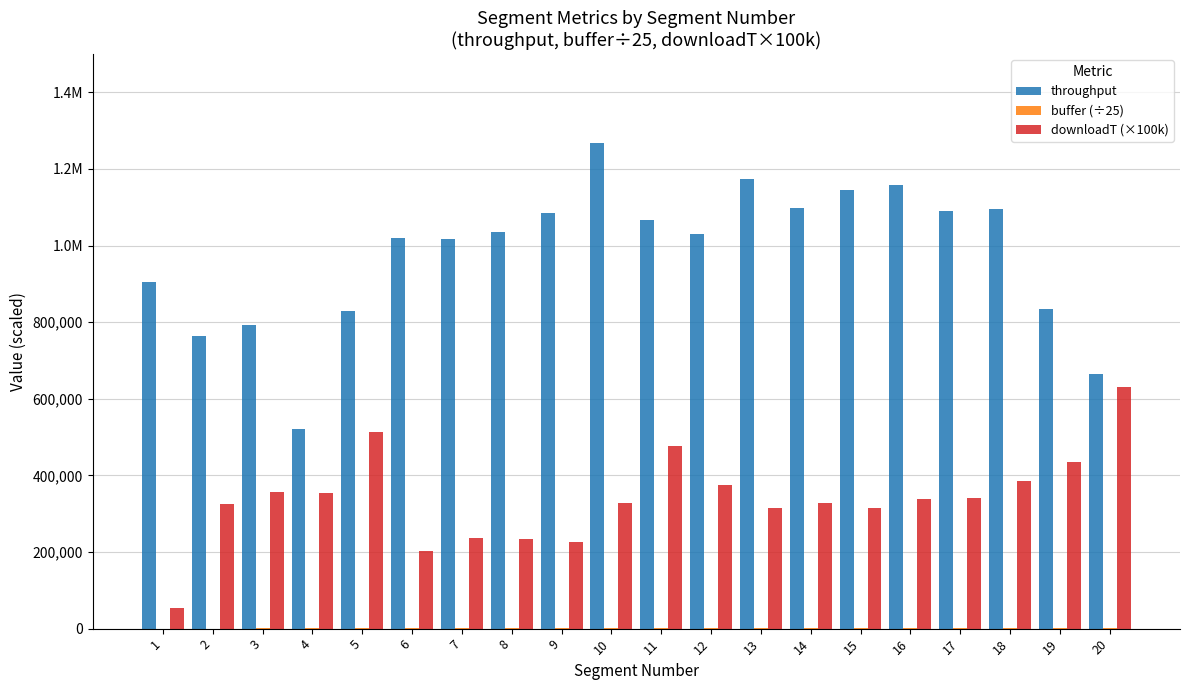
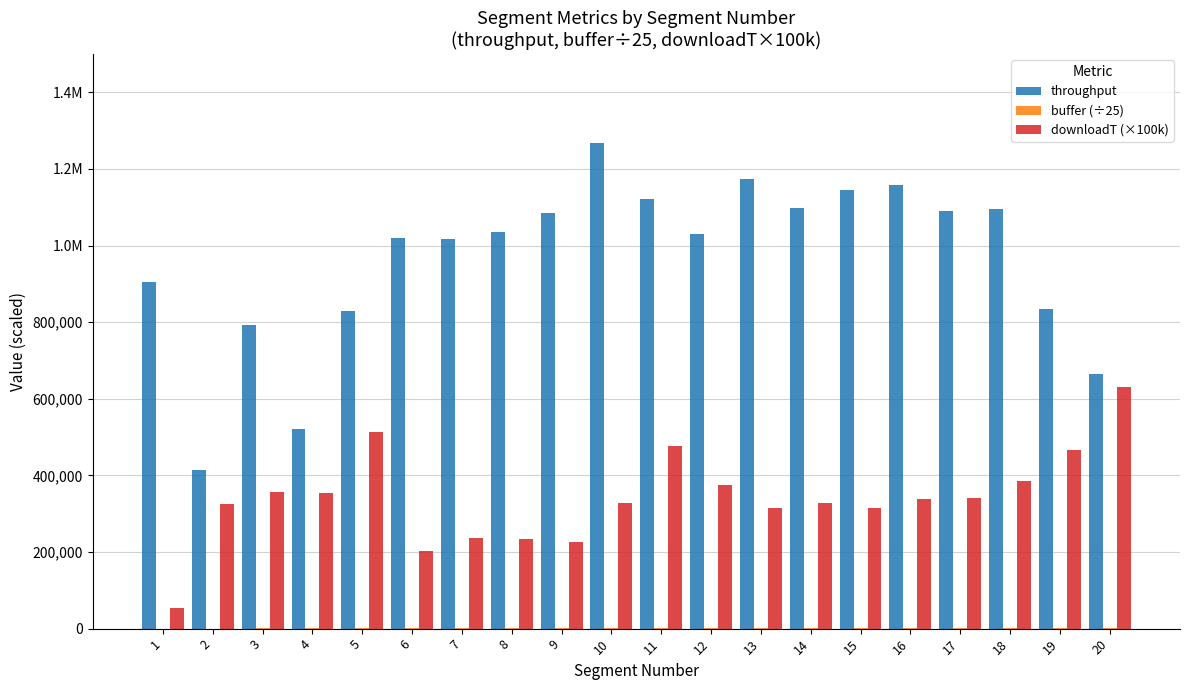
  {
    "throughput": {
      "1": "910,000",
-     "2": "760,000",
+     "2": "410,000",
      "3": "790,000",
      "4": "520,000",
      "5": "830,000",
      "6": "1,020,000",
      "7": "1,020,000",
      "8": "1,030,000",
      "9": "1,080,000",
      "10": "1,270,000",
-     "11": "1,070,000",
+     "11": "1,120,000",
      "12": "1,030,000",
      "13": "1,170,000",
      "14": "1,100,000",
      "15": "1,140,000",
      "16": "1,160,000",
      "17": "1,090,000",
      "18": "1,100,000",
      "19": "830,000",
      "20": "660,000"
    },
    "downloadT (×100k)": {
      "1": "60,000",
      "2": "330,000",
      "3": "360,000",
      "4": "350,000",
      "5": "510,000",
      "6": "200,000",
      "7": "240,000",
      "8": "230,000",
      "9": "230,000",
      "10": "330,000",
      "11": "480,000",
      "12": "370,000",
      "13": "310,000",
      "14": "330,000",
      "15": "310,000",
      "16": "340,000",
      "17": "340,000",
      "18": "380,000",
-     "19": "440,000",
+     "19": "470,000",
      "20": "630,000"
    }
  }
